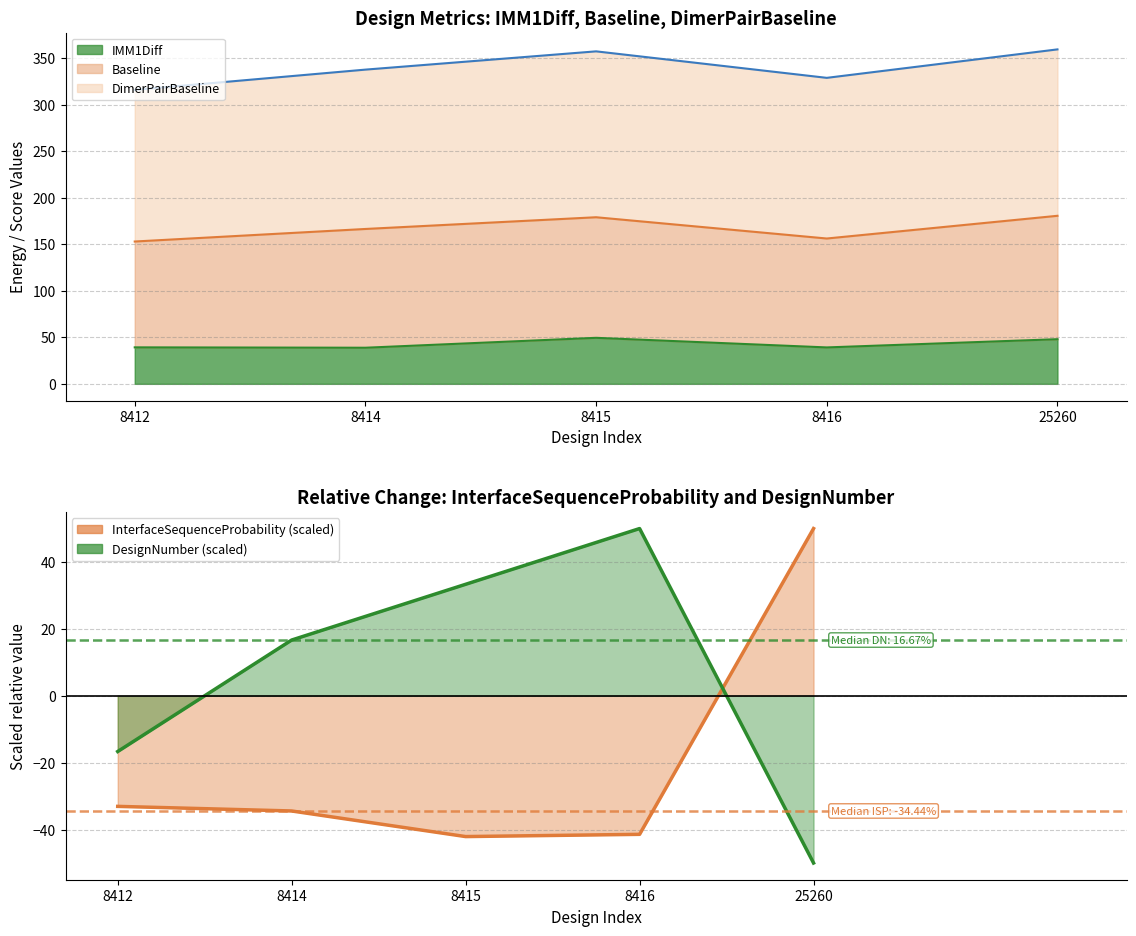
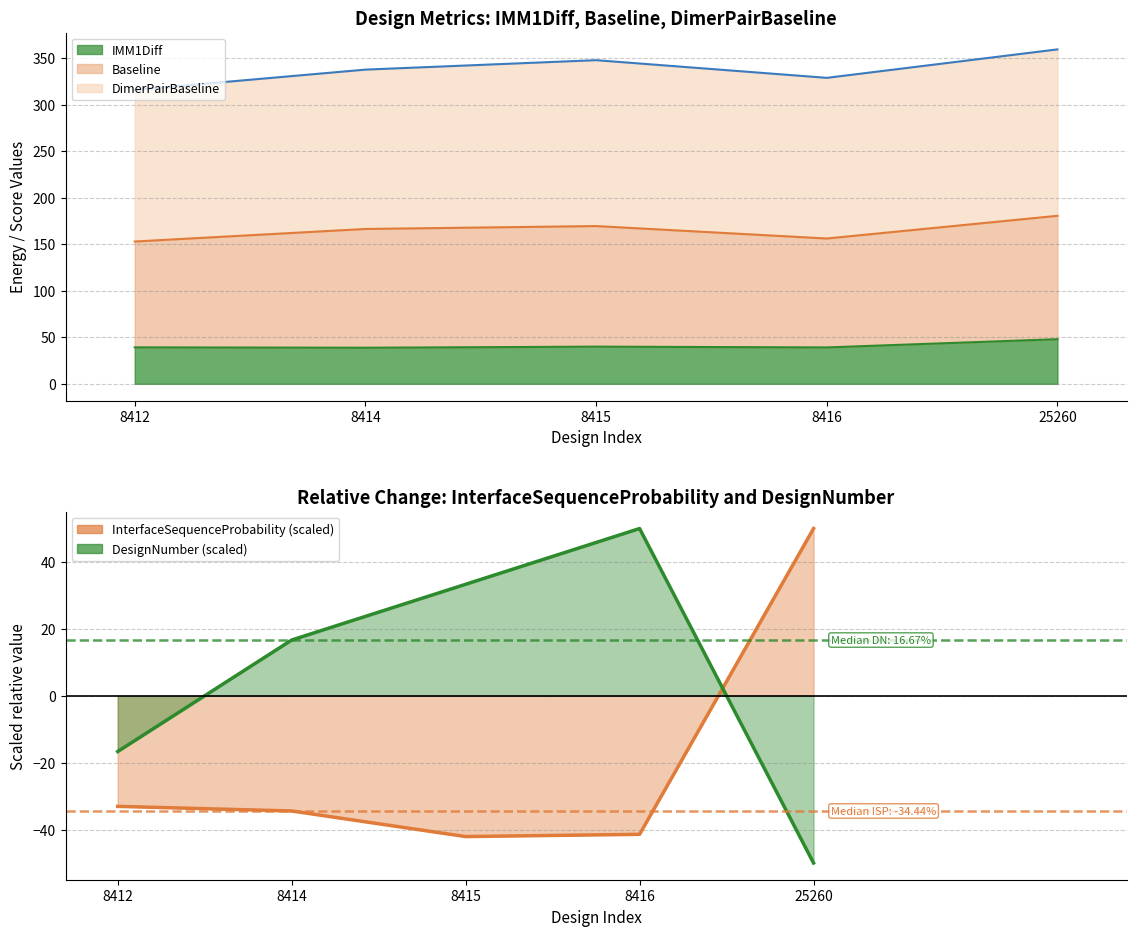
  {
    "Design Metrics: IMM1Diff, Baseline, DimerPairBaseline": {
      "IMM1Diff": {
        "8412": 40,
        "8414": 40,
-       "8415": 50,
+       "8415": 40,
        "8416": 40,
        "25260": 50
      }
    }
  }
